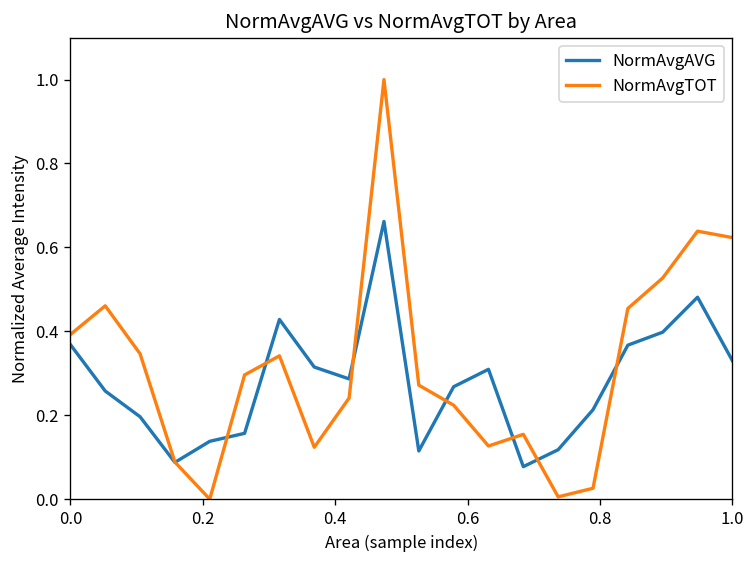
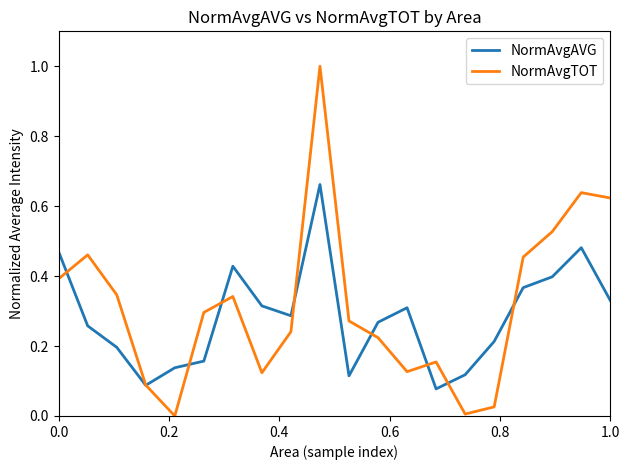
  {
    "NormAvgAVG": {
-     "0.0": 0.37,
+     "0.0": 0.47,
      "1.0": 0.33
    },
    "NormAvgTOT": {
      "0.0": 0.39,
      "1.0": 0.62
    }
  }
